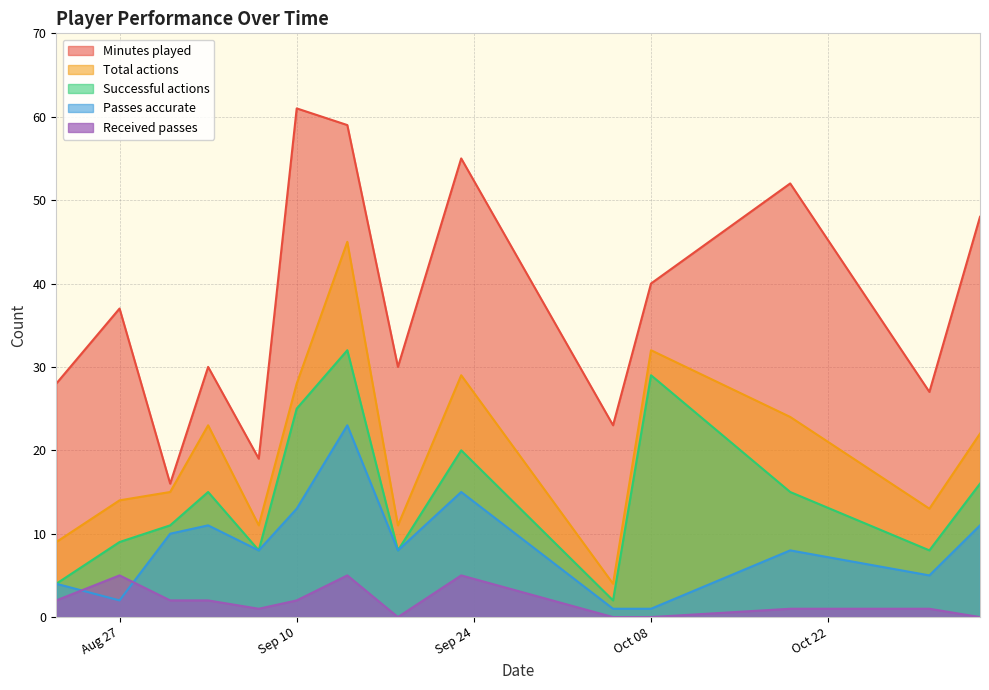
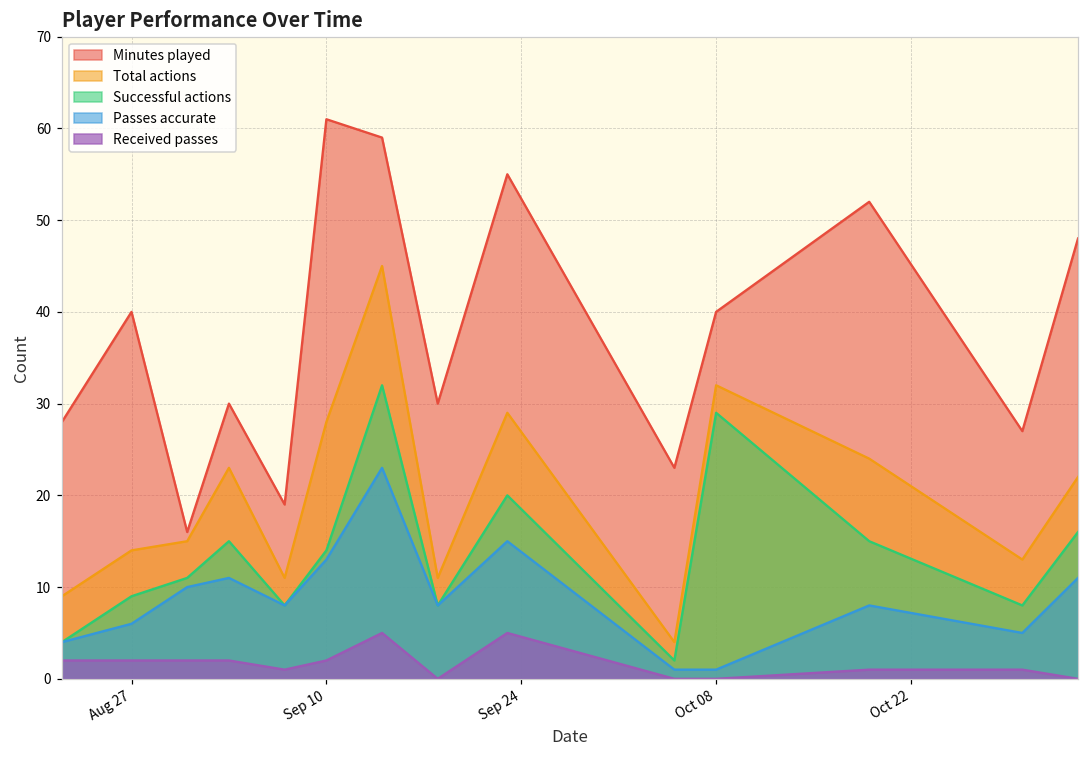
  {
    "Minutes played": {
-     "Aug 27": 37,
+     "Aug 27": 40,
      "Sep 10": 61,
      "Oct 08": 40
    },
    "Total actions": {
      "Aug 27": 14,
      "Sep 10": 28,
      "Oct 08": 32
    },
    "Successful actions": {
      "Aug 27": 9,
-     "Sep 10": 25,
+     "Sep 10": 14,
      "Oct 08": 29
    },
    "Passes accurate": {
-     "Aug 27": 2,
+     "Aug 27": 6,
      "Sep 10": 13,
      "Oct 08": 1
    },
    "Received passes": {
-     "Aug 27": 5,
+     "Aug 27": 2,
      "Sep 10": 2,
      "Oct 08": 0
    }
  }
